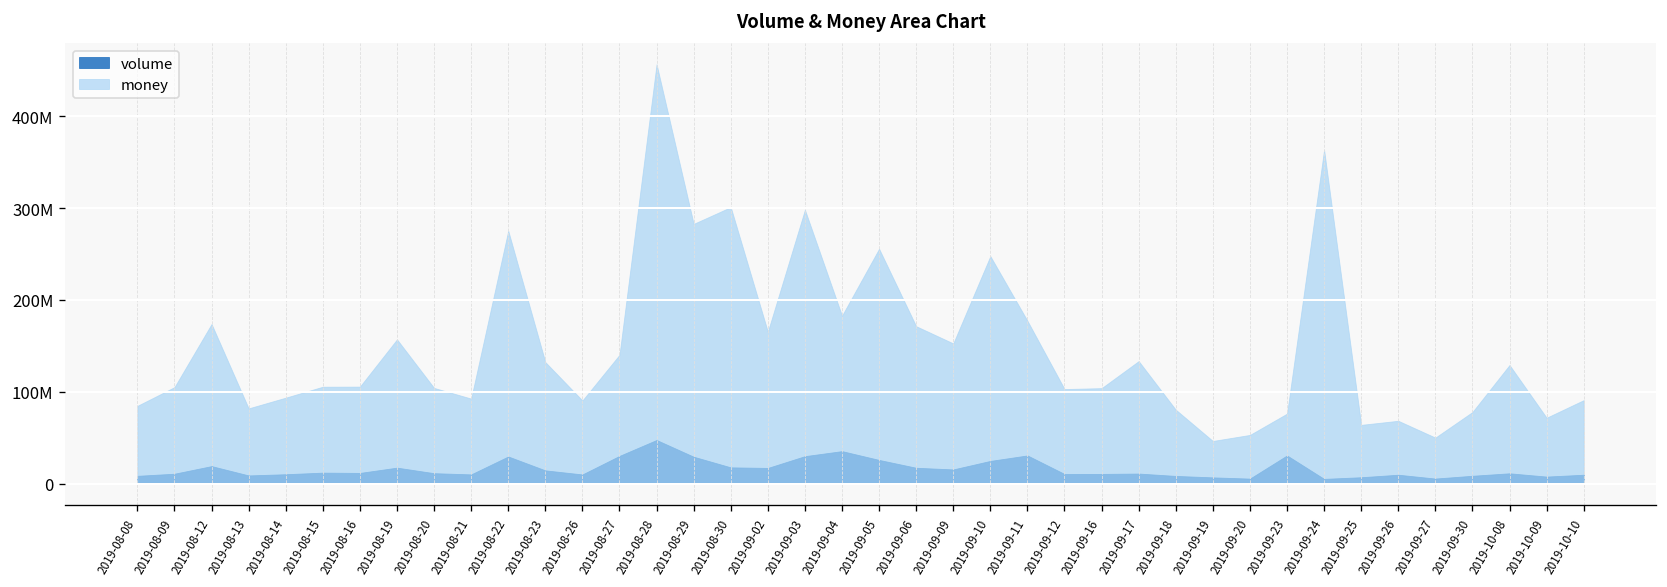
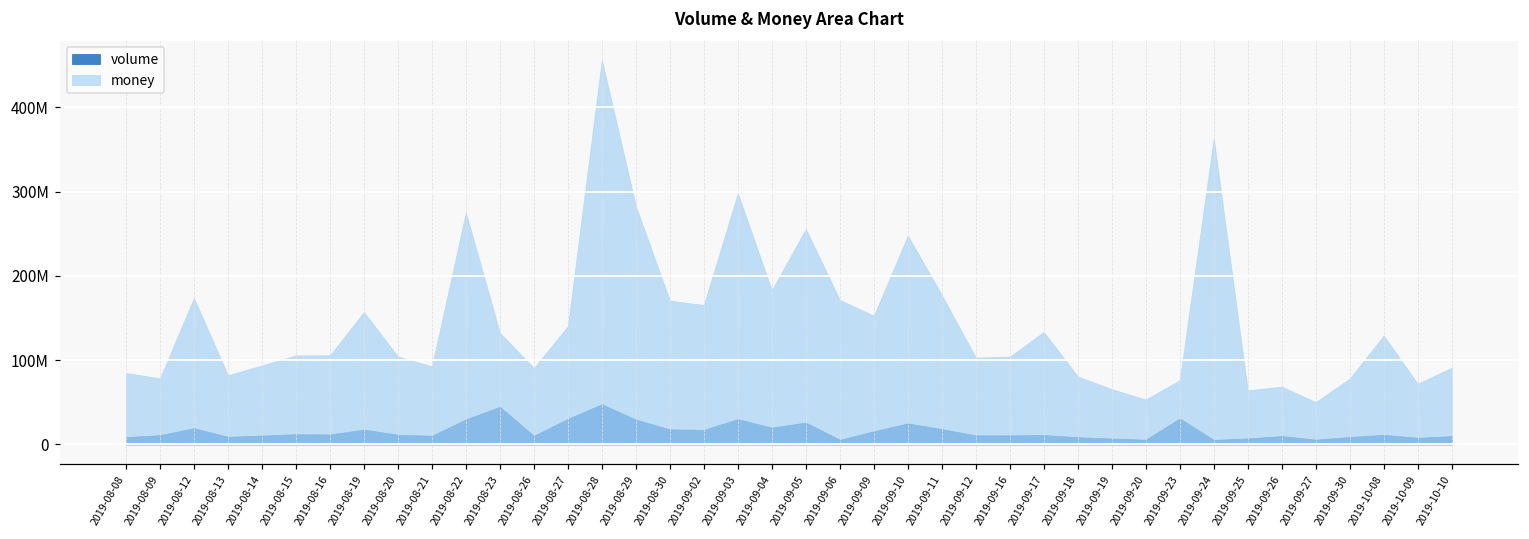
  {
    "volume": {
      "2019-08-08": 10000000,
      "2019-08-09": 10000000,
      "2019-08-12": 20000000,
      "2019-08-13": 10000000,
      "2019-08-14": 10000000,
      "2019-08-15": 10000000,
      "2019-08-16": 10000000,
      "2019-08-19": 20000000,
      "2019-08-20": 10000000,
      "2019-08-21": 10000000,
      "2019-08-22": 30000000,
-     "2019-08-23": 10000000,
+     "2019-08-23": 40000000,
      "2019-08-26": 10000000,
      "2019-08-27": 30000000,
      "2019-08-28": 50000000,
      "2019-08-29": 30000000,
      "2019-08-30": 20000000,
      "2019-09-02": 20000000,
      "2019-09-03": 30000000,
-     "2019-09-04": 40000000,
+     "2019-09-04": 20000000,
      "2019-09-05": 30000000,
-     "2019-09-06": 20000000,
+     "2019-09-06": 10000000,
      "2019-09-09": 20000000,
      "2019-09-10": 20000000,
-     "2019-09-11": 30000000,
+     "2019-09-11": 20000000,
      "2019-09-12": 10000000,
      "2019-09-16": 10000000,
      "2019-09-17": 10000000,
      "2019-09-18": 10000000,
      "2019-09-19": 10000000,
      "2019-09-20": 10000000,
      "2019-09-23": 30000000,
      "2019-09-24": 10000000,
      "2019-09-25": 10000000,
      "2019-09-26": 10000000,
      "2019-09-27": 10000000,
      "2019-09-30": 10000000,
      "2019-10-08": 10000000,
      "2019-10-09": 10000000,
      "2019-10-10": 10000000
    },
    "money": {
      "2019-08-08": 80000000,
-     "2019-08-09": 110000000,
+     "2019-08-09": 80000000,
      "2019-08-12": 170000000,
      "2019-08-13": 80000000,
      "2019-08-14": 90000000,
      "2019-08-15": 110000000,
      "2019-08-16": 110000000,
      "2019-08-19": 160000000,
      "2019-08-20": 100000000,
      "2019-08-21": 90000000,
      "2019-08-22": 280000000,
      "2019-08-23": 130000000,
      "2019-08-26": 90000000,
      "2019-08-27": 140000000,
      "2019-08-28": 460000000,
      "2019-08-29": 280000000,
-     "2019-08-30": 300000000,
+     "2019-08-30": 170000000,
      "2019-09-02": 170000000,
      "2019-09-03": 300000000,
      "2019-09-04": 180000000,
      "2019-09-05": 260000000,
      "2019-09-06": 170000000,
      "2019-09-09": 150000000,
      "2019-09-10": 250000000,
      "2019-09-11": 180000000,
      "2019-09-12": 100000000,
      "2019-09-16": 100000000,
      "2019-09-17": 130000000,
      "2019-09-18": 80000000,
-     "2019-09-19": 50000000,
+     "2019-09-19": 70000000,
      "2019-09-20": 50000000,
      "2019-09-23": 80000000,
      "2019-09-24": 360000000,
      "2019-09-25": 60000000,
      "2019-09-26": 70000000,
      "2019-09-27": 50000000,
      "2019-09-30": 80000000,
      "2019-10-08": 130000000,
      "2019-10-09": 70000000,
      "2019-10-10": 90000000
    }
  }
